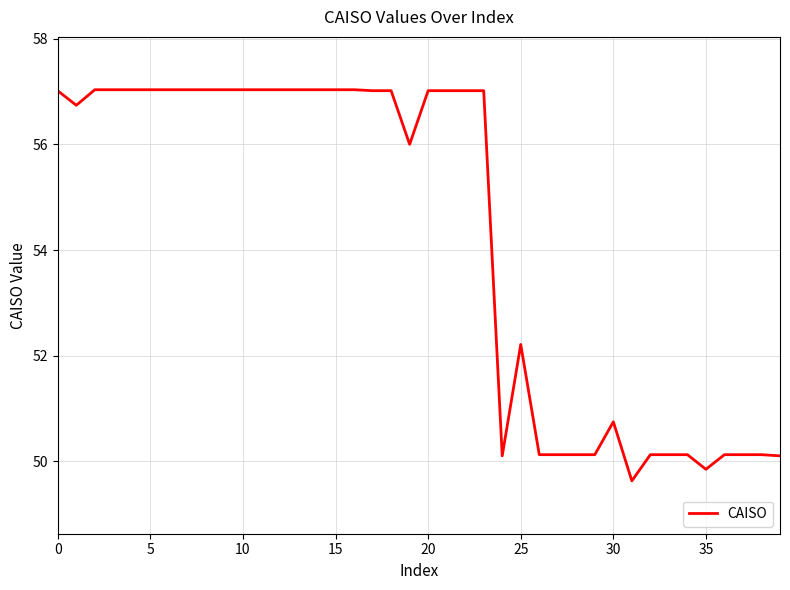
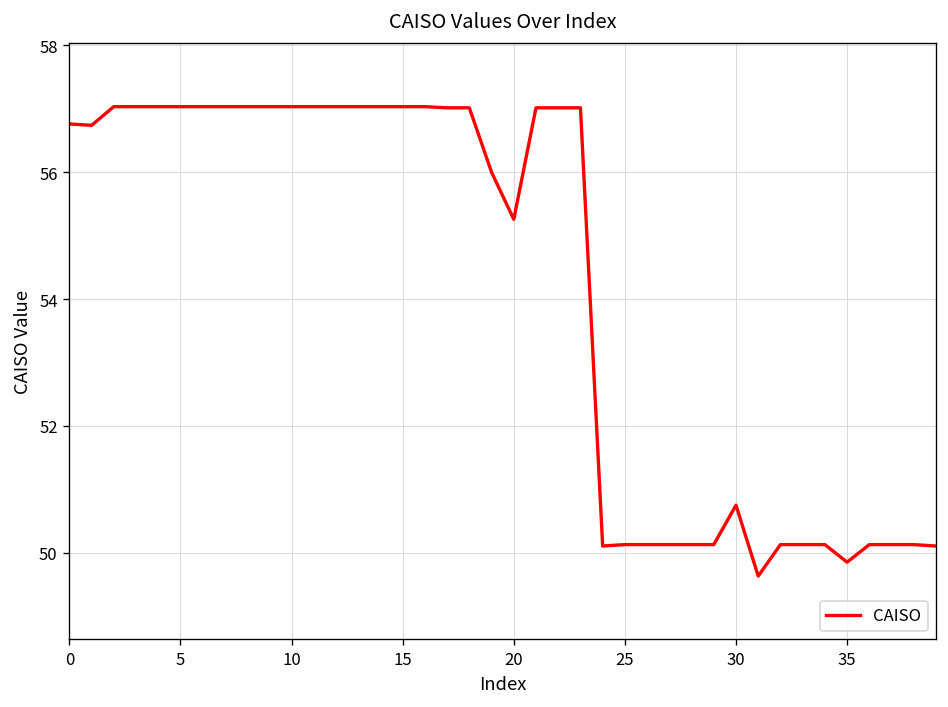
  {
-   "0": 57.0,
+   "0": 56.8,
    "5": 57.0,
    "10": 57.0,
    "15": 57.0,
-   "20": 57.0,
-   "25": 52.2,
+   "20": 55.3,
+   "25": 50.1,
    "30": 50.7,
    "35": 49.9
  }
